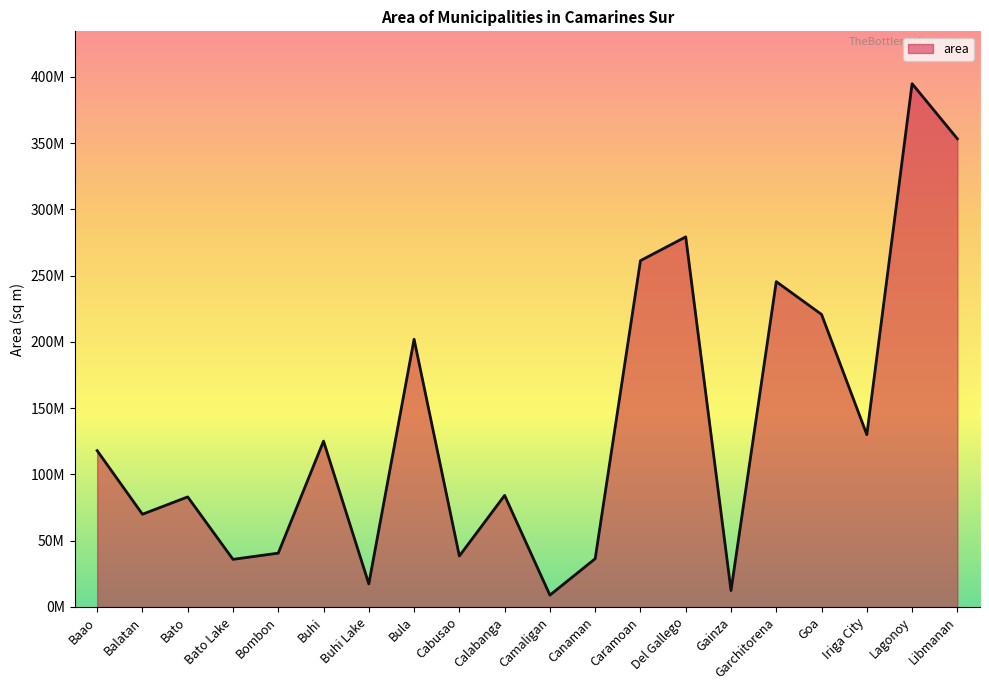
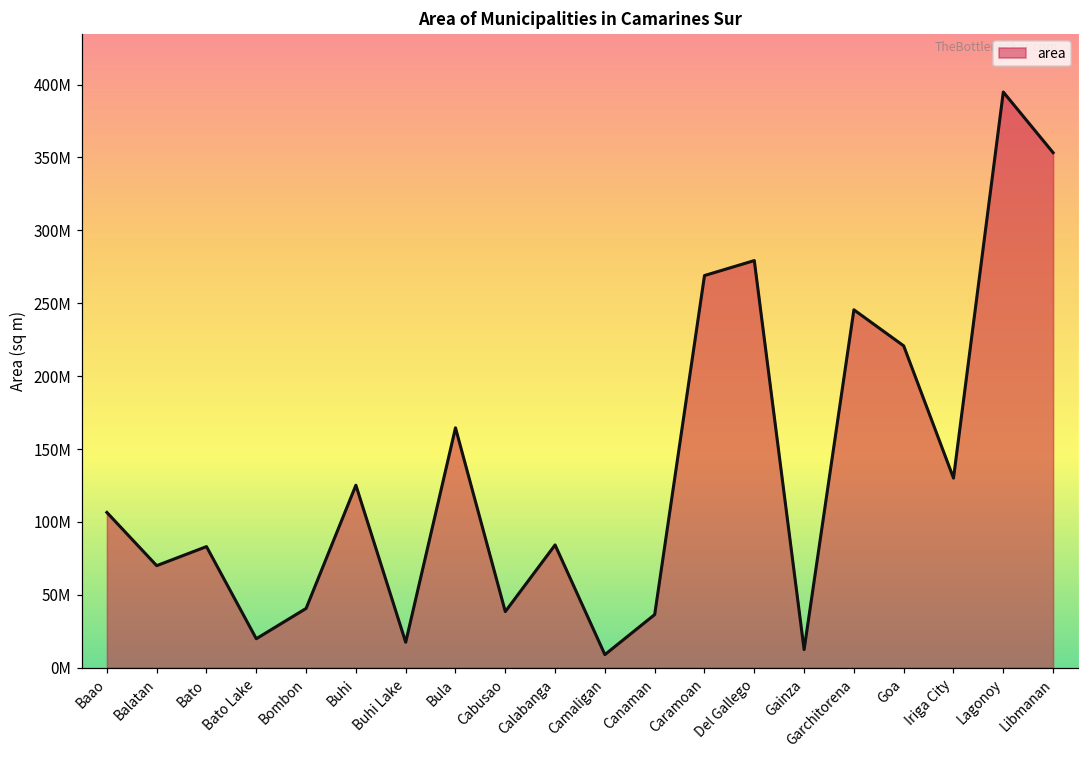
  {
-   "Baao": 118000000,
+   "Baao": 106000000,
    "Balatan": 70000000,
    "Bato": 83000000,
-   "Bato Lake": 36000000,
+   "Bato Lake": 20000000,
    "Bombon": 41000000,
    "Buhi": 125000000,
    "Buhi Lake": 17000000,
-   "Bula": 202000000,
+   "Bula": 165000000,
    "Cabusao": 38000000,
    "Calabanga": 84000000,
    "Camaligan": 9000000,
    "Canaman": 36000000,
-   "Caramoan": 261000000,
+   "Caramoan": 269000000,
    "Del Gallego": 279000000,
    "Gainza": 12000000,
    "Garchitorena": 246000000,
    "Goa": 221000000,
    "Iriga City": 130000000,
    "Lagonoy": 395000000,
    "Libmanan": 353000000
  }
